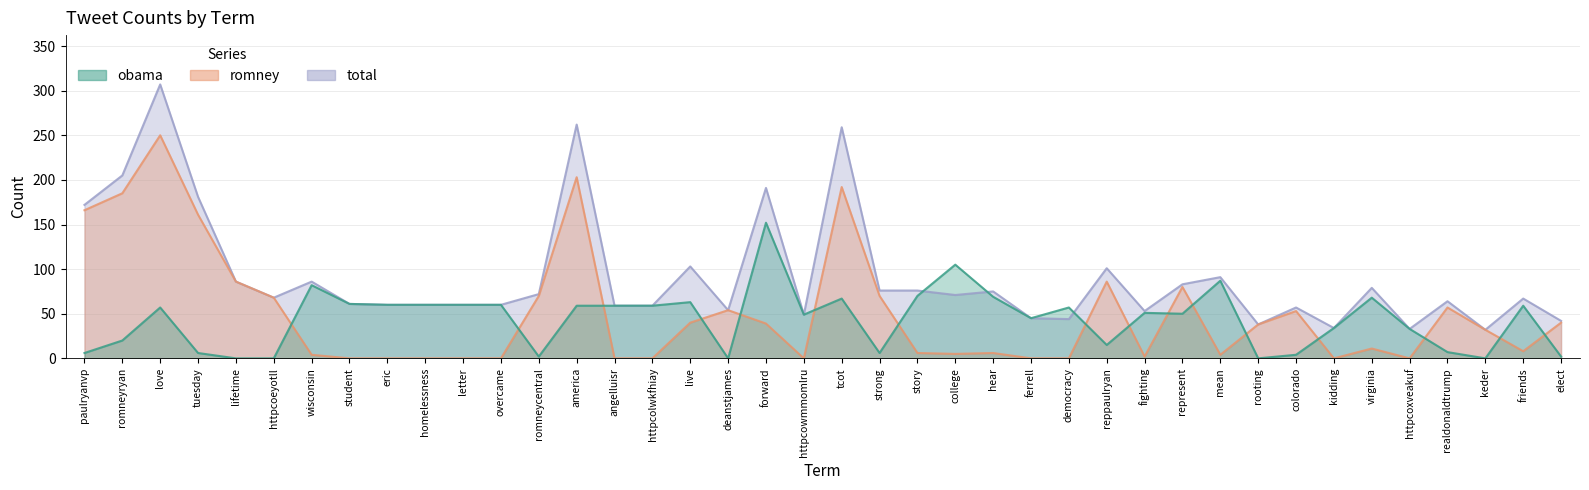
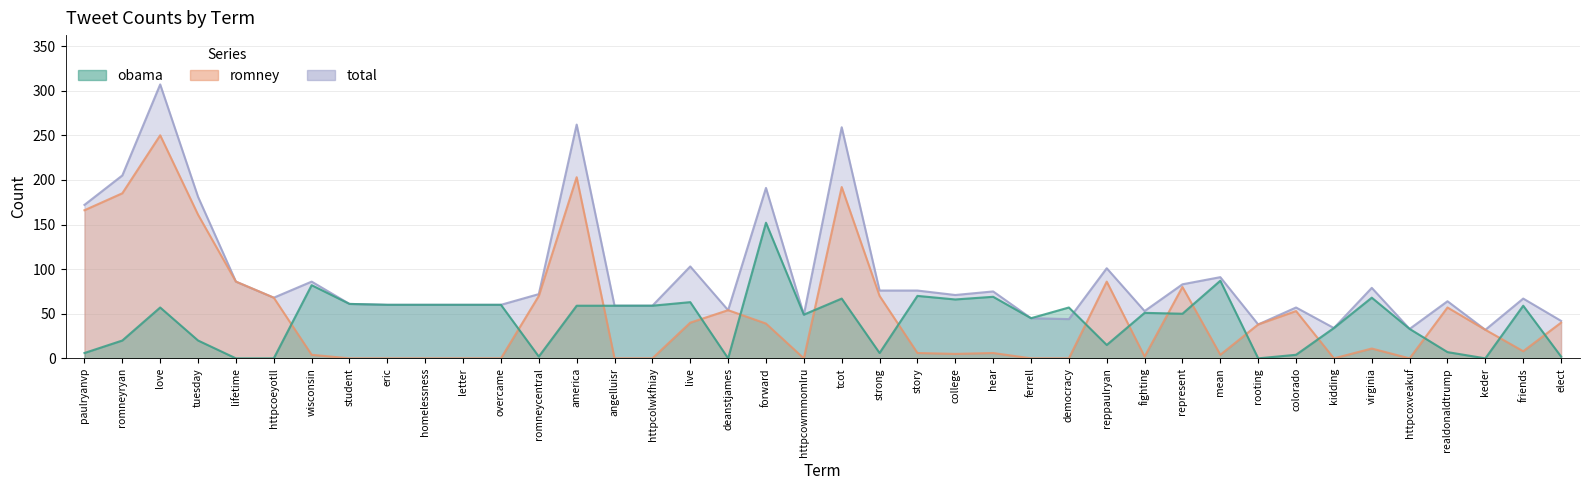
  {
    "total": {
      "paulryanvp": 170,
      "romneyryan": 210,
      "love": 310,
      "tuesday": 180,
      "wisconsin": 90,
      "america": 260,
      "live": 100,
      "forward": 190,
      "tcot": 260,
      "strong": 80,
      "story": 80,
      "college": 70,
      "hear": 80,
      "democracy": 40,
      "reppaulryan": 100,
      "represent": 80,
      "mean": 90,
      "colorado": 60,
      "virginia": 80,
      "realdonaldtrump": 60,
      "friends": 70
    },
    "romney": {
      "paulryanvp": 170,
      "romneyryan": 190,
      "love": 250,
      "tuesday": 160,
      "wisconsin": 0,
      "student": 0,
      "eric": 0,
      "homelessness": 0,
      "letter": 0,
      "overcame": 0,
      "america": 200,
      "angelluisr": 0,
      "httpcolwkfhiay": 0,
      "live": 40,
      "forward": 40,
      "httpcowmmomlru": 0,
      "tcot": 190,
      "strong": 70,
      "story": 10,
      "college": 10,
      "hear": 10,
      "ferrell": 0,
      "democracy": 0,
      "reppaulryan": 90,
      "fighting": 0,
      "represent": 80,
      "mean": 0,
      "colorado": 50,
      "kidding": 0,
      "virginia": 10,
      "httpcoxveakuf": 0,
      "realdonaldtrump": 60,
      "friends": 10
    },
    "obama": {
      "paulryanvp": 10,
      "romneyryan": 20,
      "love": 60,
-     "tuesday": 10,
+     "tuesday": 20,
      "lifetime": 0,
      "httpcoeyotll": 0,
      "wisconsin": 80,
      "romneycentral": 0,
      "america": 60,
      "live": 60,
      "deanstjames": 0,
      "forward": 150,
      "tcot": 70,
      "strong": 10,
      "story": 70,
-     "college": 110,
+     "college": 70,
      "hear": 70,
      "democracy": 60,
      "reppaulryan": 20,
      "represent": 50,
      "mean": 90,
      "rooting": 0,
      "colorado": 0,
      "virginia": 70,
      "realdonaldtrump": 10,
      "keder": 0,
      "friends": 60,
      "elect": 0
    }
  }
